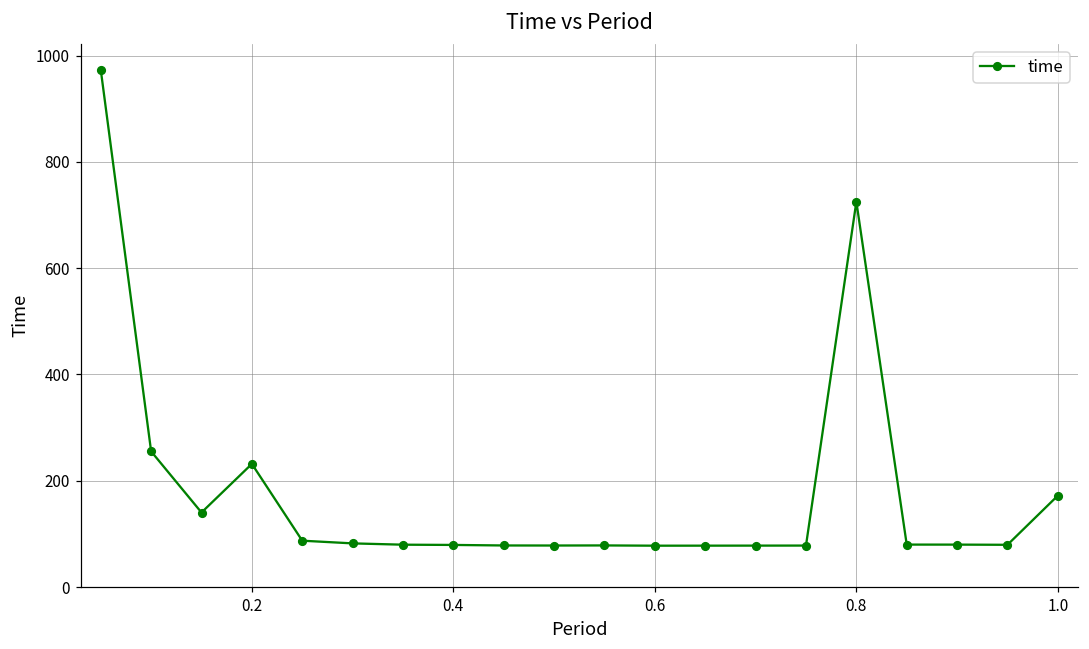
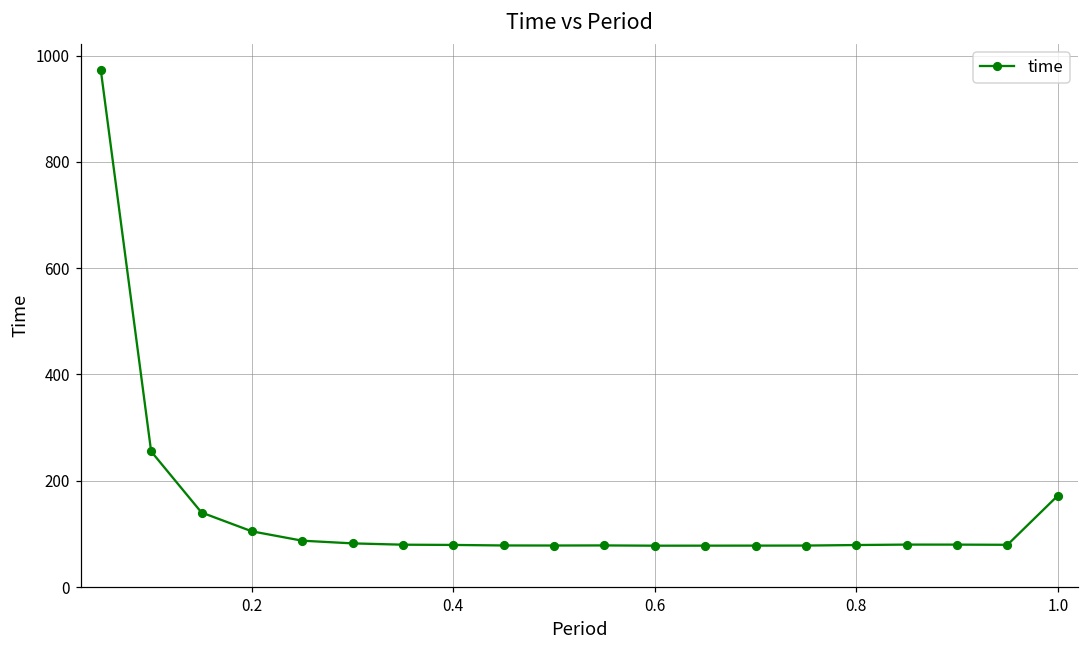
  {
-   "0.2": 230,
+   "0.2": 100,
    "0.4": 80,
    "0.6": 80,
-   "0.8": 730,
+   "0.8": 80,
    "1.0": 170
  }
